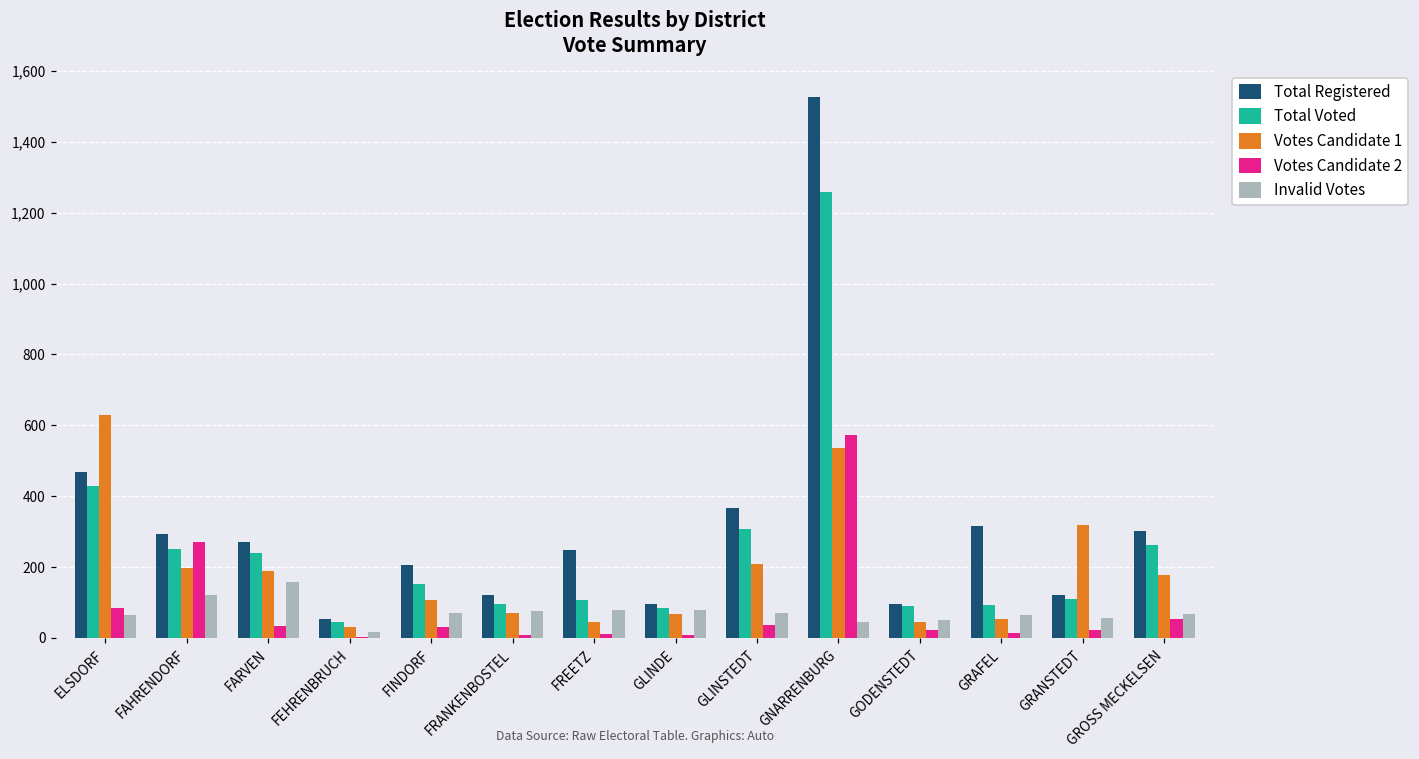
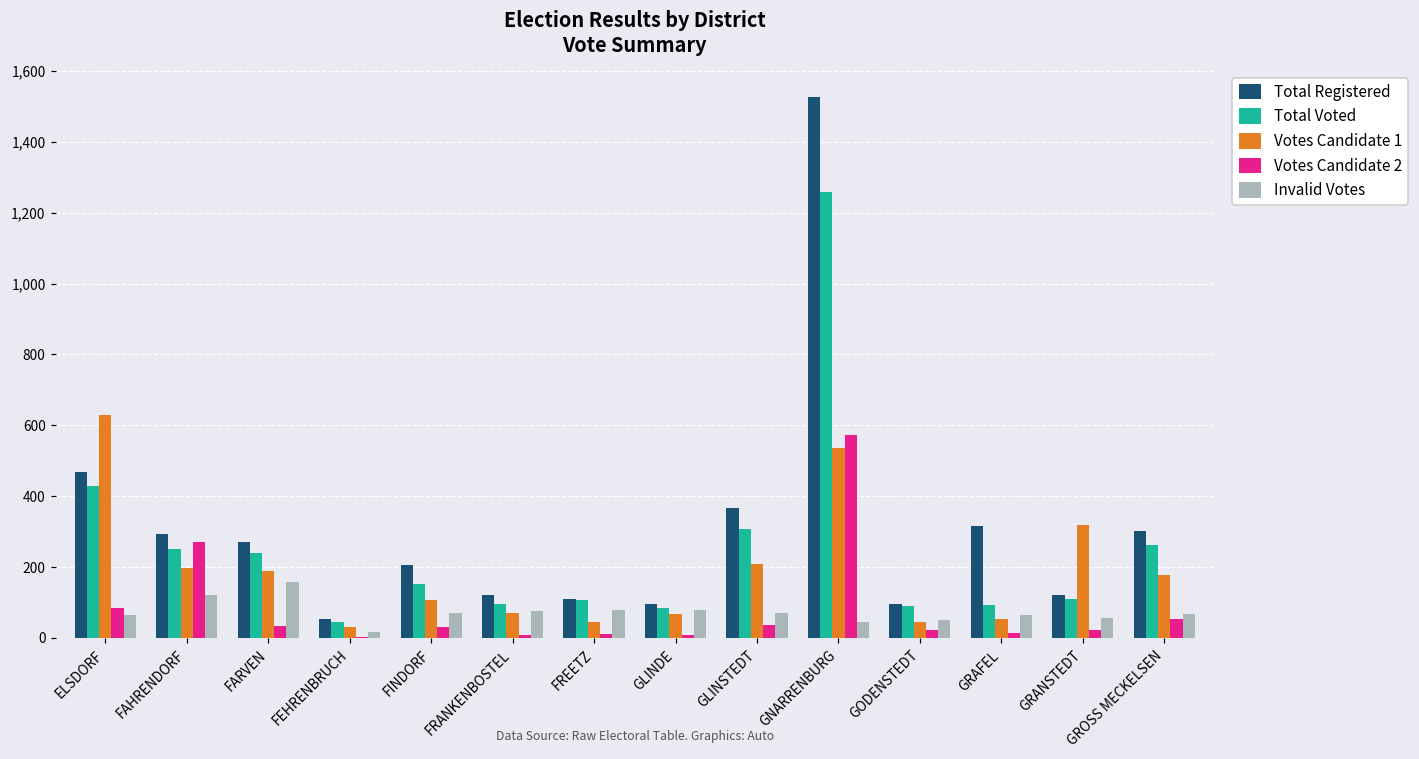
  {
    "Total Registered": {
      "ELSDORF": "470",
      "FAHRENDORF": "290",
      "FARVEN": "270",
      "FEHRENBRUCH": "50",
      "FINDORF": "210",
      "FRANKENBOSTEL": "120",
-     "FREETZ": "250",
+     "FREETZ": "110",
      "GLINDE": "100",
      "GLINSTEDT": "370",
      "GNARRENBURG": "1,530",
      "GODENSTEDT": "100",
      "GRAFEL": "320",
      "GRANSTEDT": "120",
      "GROSS MECKELSEN": "300"
    },
    "Total Voted": {
      "ELSDORF": "430",
      "FAHRENDORF": "250",
      "FARVEN": "240",
      "FEHRENBRUCH": "50",
      "FINDORF": "150",
      "FRANKENBOSTEL": "100",
      "FREETZ": "110",
      "GLINDE": "90",
      "GLINSTEDT": "310",
      "GNARRENBURG": "1,260",
      "GODENSTEDT": "90",
      "GRAFEL": "90",
      "GRANSTEDT": "110",
      "GROSS MECKELSEN": "260"
    },
    "Votes Candidate 1": {
      "ELSDORF": "630",
      "FAHRENDORF": "200",
      "FARVEN": "190",
      "FEHRENBRUCH": "30",
      "FINDORF": "110",
      "FRANKENBOSTEL": "70",
      "FREETZ": "40",
      "GLINDE": "70",
      "GLINSTEDT": "210",
      "GNARRENBURG": "540",
      "GODENSTEDT": "50",
      "GRAFEL": "50",
      "GRANSTEDT": "320",
      "GROSS MECKELSEN": "180"
    },
    "Votes Candidate 2": {
      "ELSDORF": "80",
      "FAHRENDORF": "270",
      "FARVEN": "30",
      "FINDORF": "30",
      "FRANKENBOSTEL": "10",
      "FREETZ": "10",
      "GLINDE": "10",
      "GLINSTEDT": "40",
      "GNARRENBURG": "570",
      "GODENSTEDT": "20",
      "GRAFEL": "10",
      "GRANSTEDT": "20",
      "GROSS MECKELSEN": "50"
    },
    "Invalid Votes": {
      "ELSDORF": "70",
      "FAHRENDORF": "120",
      "FARVEN": "160",
      "FEHRENBRUCH": "20",
      "FINDORF": "70",
      "FRANKENBOSTEL": "80",
      "FREETZ": "80",
      "GLINDE": "80",
      "GLINSTEDT": "70",
      "GNARRENBURG": "40",
      "GODENSTEDT": "50",
      "GRAFEL": "70",
      "GRANSTEDT": "60",
      "GROSS MECKELSEN": "70"
    }
  }
